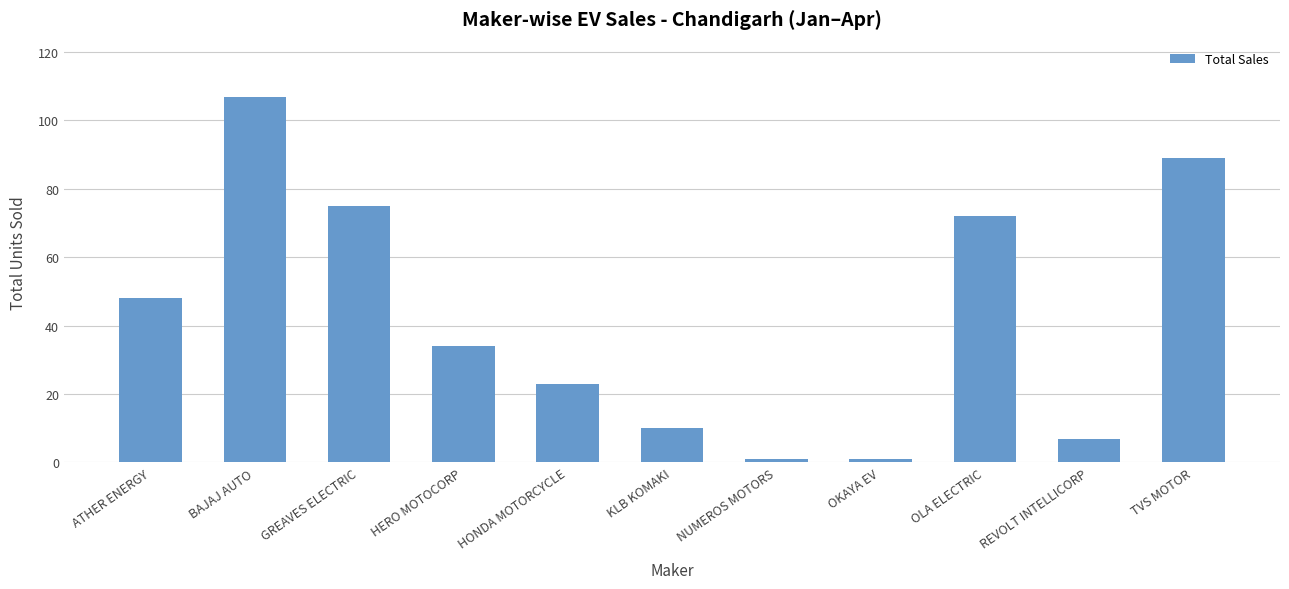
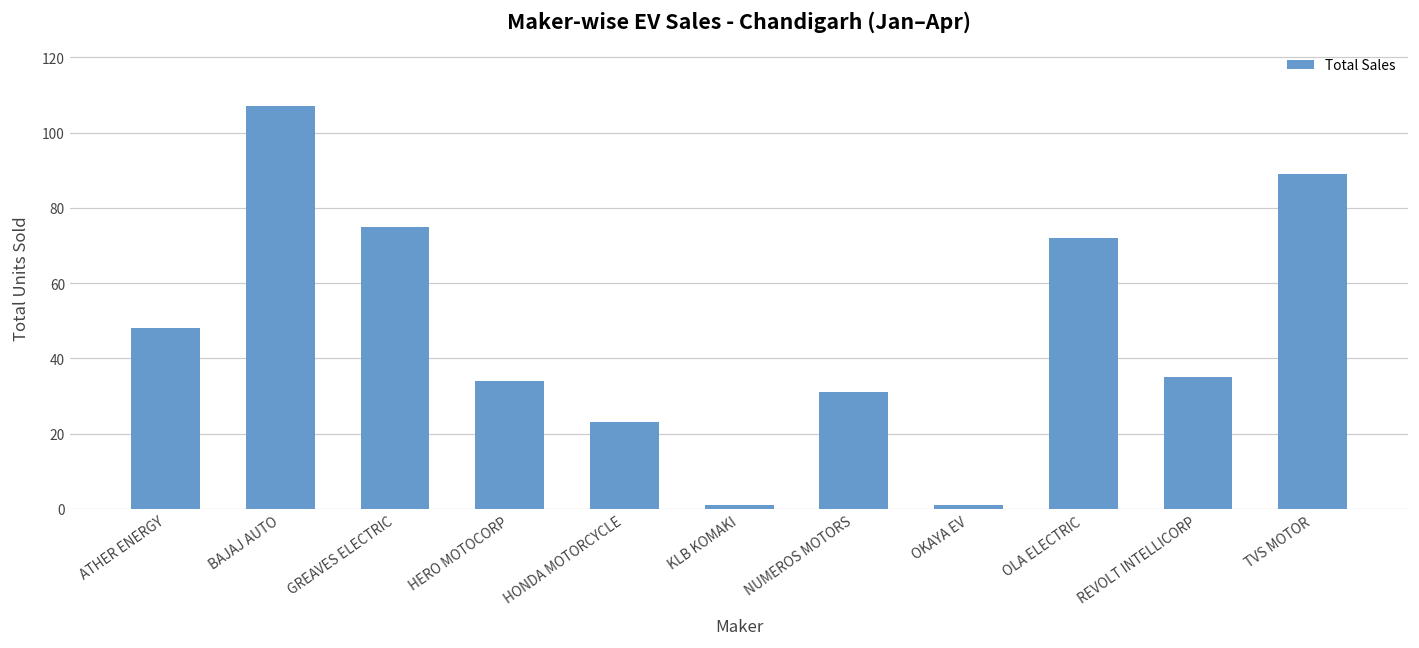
  {
    "ATHER ENERGY": 48,
    "BAJAJ AUTO": 107,
    "GREAVES ELECTRIC": 75,
    "HERO MOTOCORP": 34,
    "HONDA MOTORCYCLE": 23,
-   "KLB KOMAKI": 10,
-   "NUMEROS MOTORS": 1,
+   "KLB KOMAKI": 1,
+   "NUMEROS MOTORS": 31,
    "OKAYA EV": 1,
    "OLA ELECTRIC": 72,
-   "REVOLT INTELLICORP": 7,
+   "REVOLT INTELLICORP": 35,
    "TVS MOTOR": 89
  }
